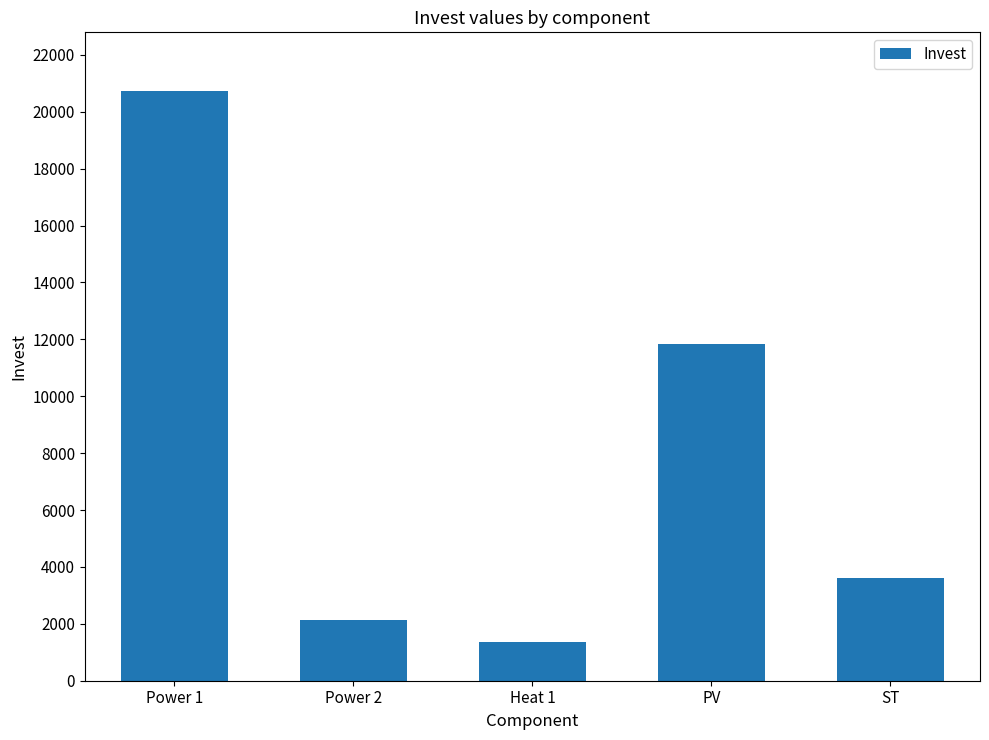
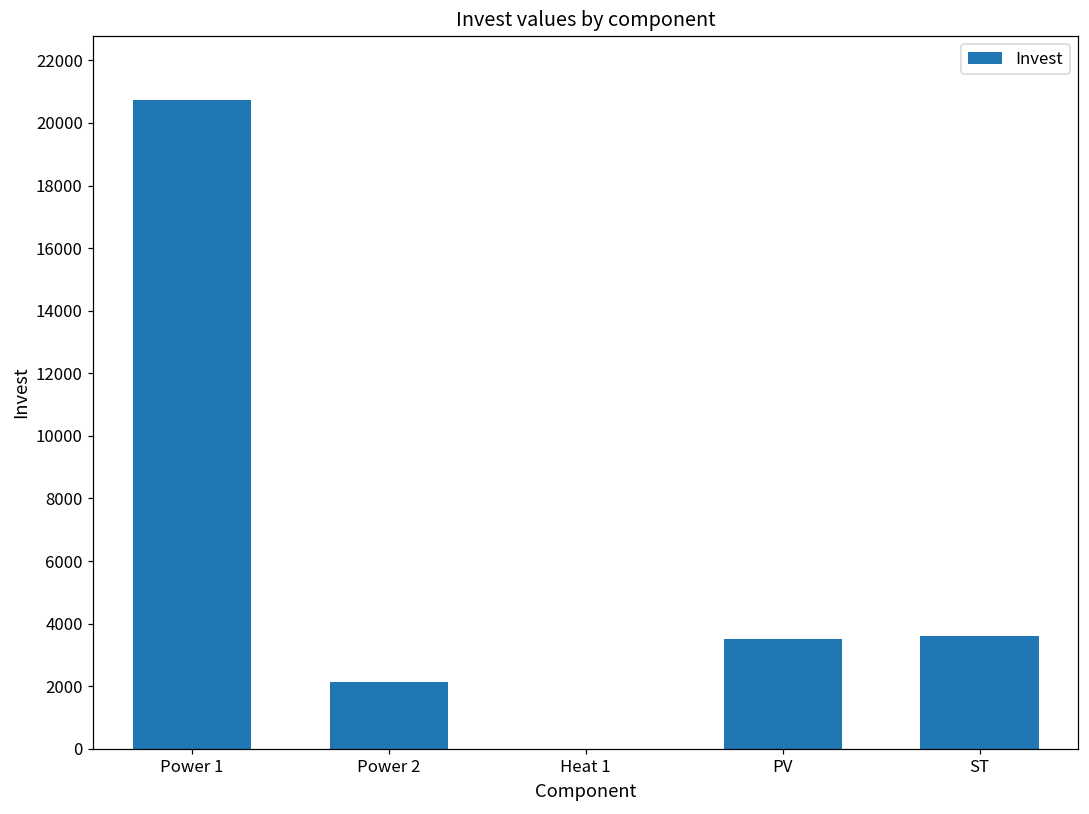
  {
    "Power 1": 20700,
    "Power 2": 2200,
-   "Heat 1": 1400,
-   "PV": 11800,
+   "Heat 1": 0,
+   "PV": 3500,
    "ST": 3600
  }
